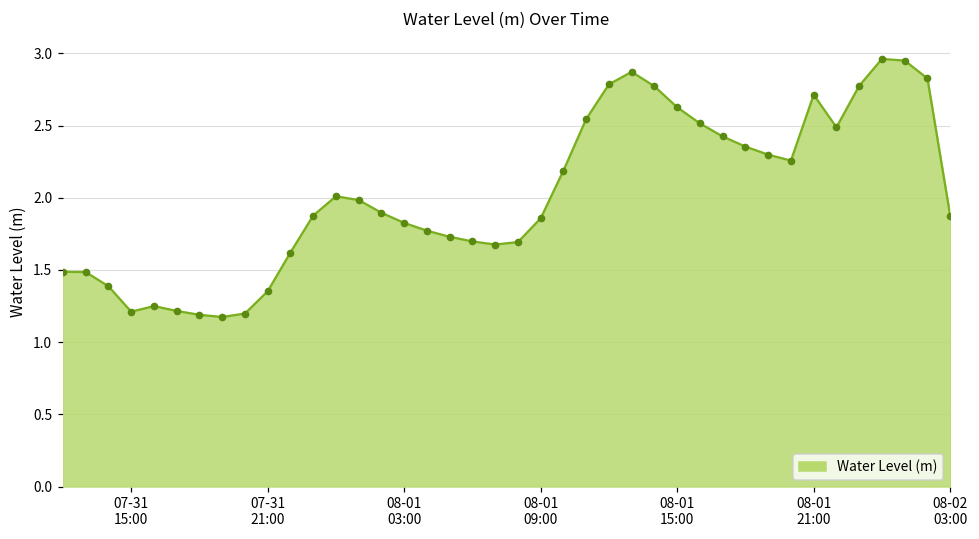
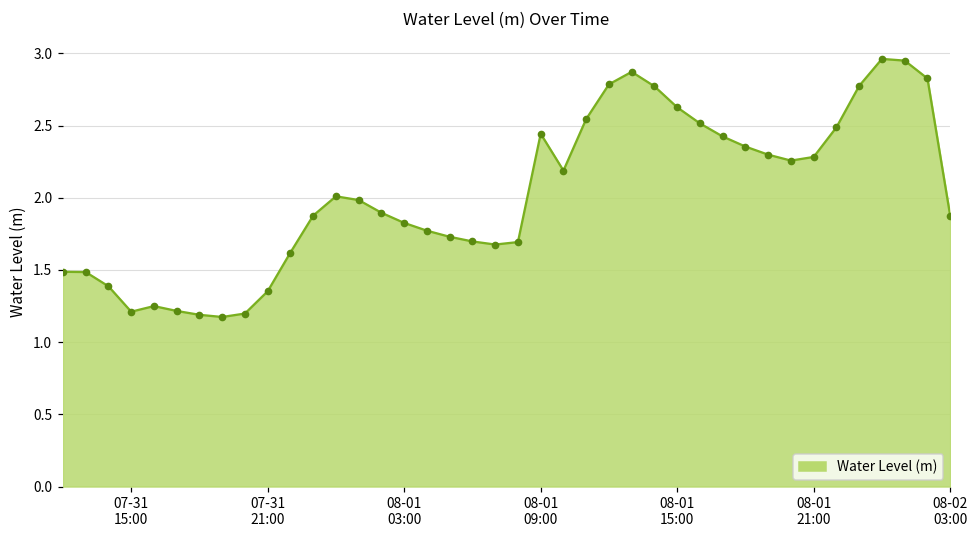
  {
    "07-31 15:00": 1.21,
    "07-31 21:00": 1.35,
    "08-01 03:00": 1.83,
-   "08-01 09:00": 1.86,
+   "08-01 09:00": 2.44,
    "08-01 15:00": 2.63,
-   "08-01 21:00": 2.71,
+   "08-01 21:00": 2.28,
    "08-02 03:00": 1.88
  }
